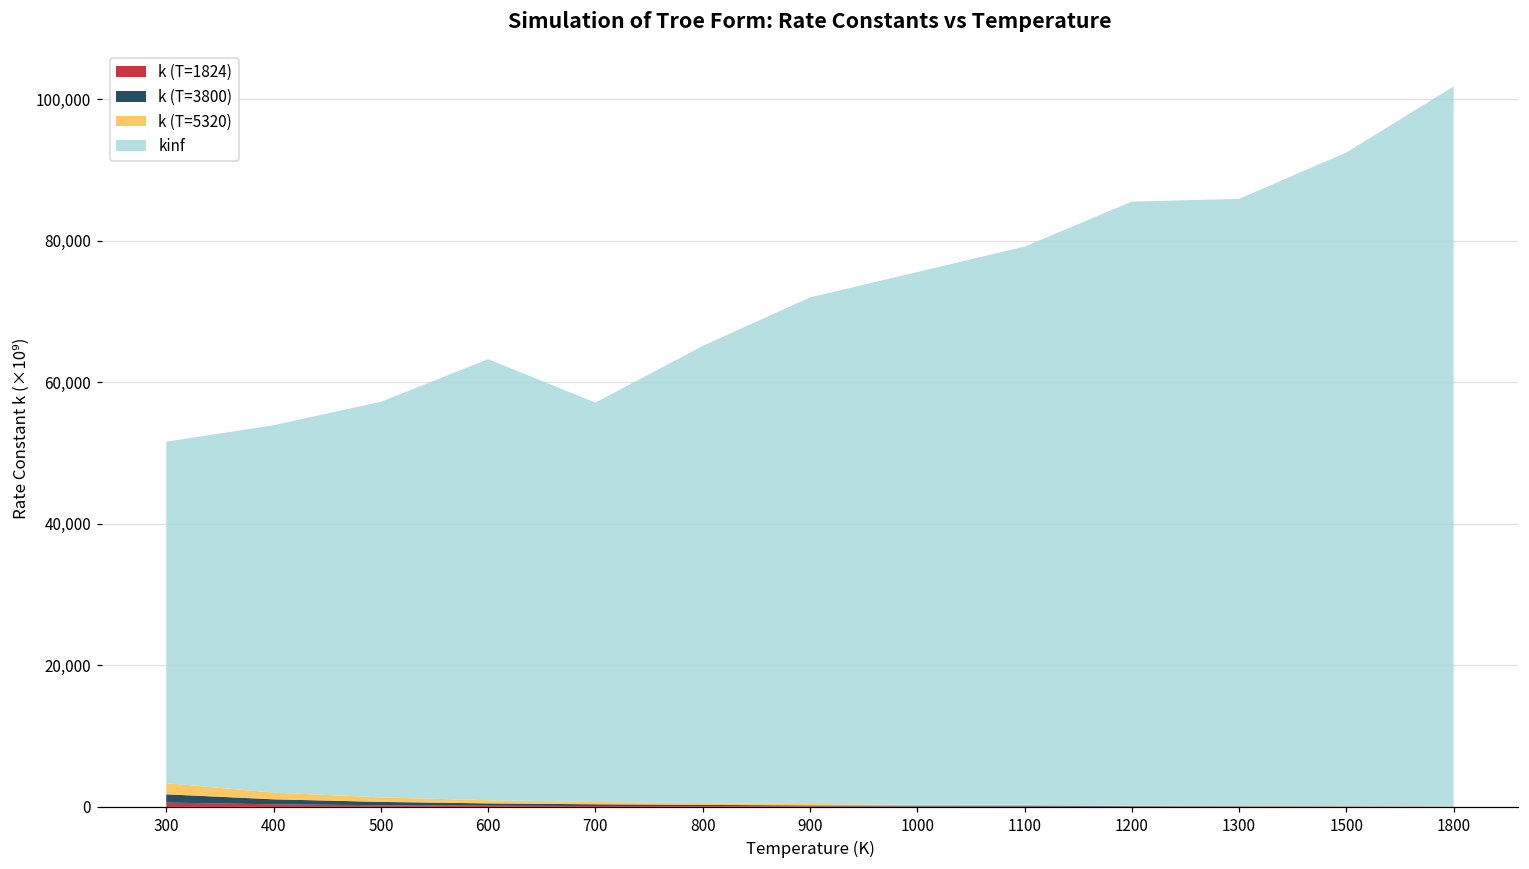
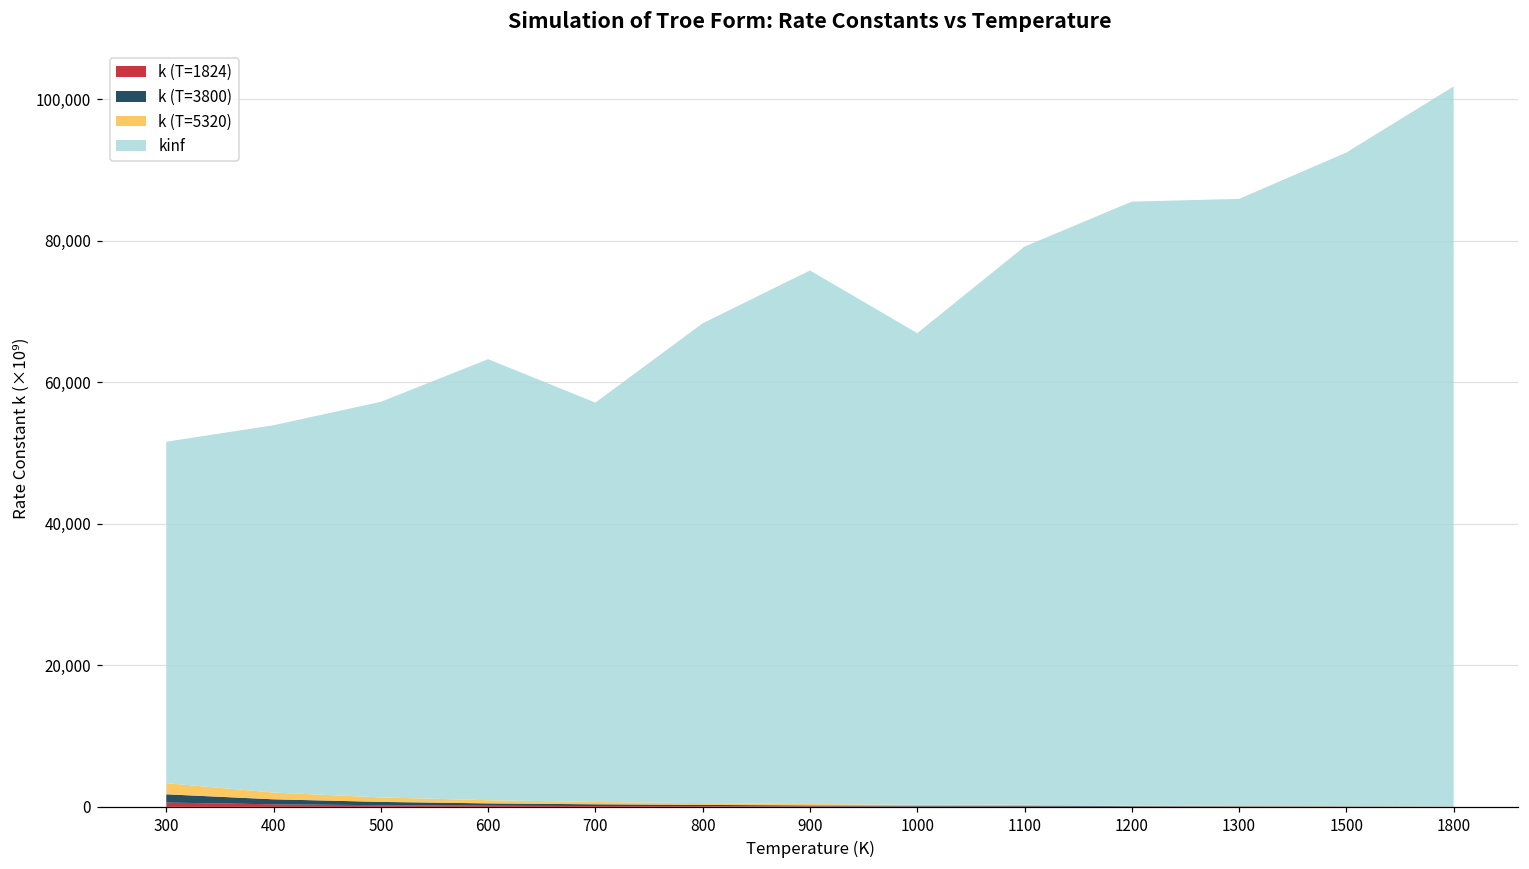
  {
    "k (T=1824)": {
      "300": "1,000"
    },
    "k (T=3800)": {
      "300": "1,000",
      "400": "1,000",
      "500": "0"
    },
    "k (T=5320)": {
      "300": "2,000",
      "400": "1,000",
      "500": "1,000",
      "600": "0"
    },
    "kinf": {
      "300": "48,000",
      "400": "52,000",
      "500": "56,000",
      "600": "62,000",
      "700": "56,000",
-     "800": "65,000",
-     "900": "72,000",
-     "1000": "75,000",
+     "800": "68,000",
+     "900": "75,000",
+     "1000": "67,000",
      "1100": "79,000",
      "1200": "85,000",
      "1300": "86,000",
      "1500": "92,000",
      "1800": "102,000"
    }
  }
